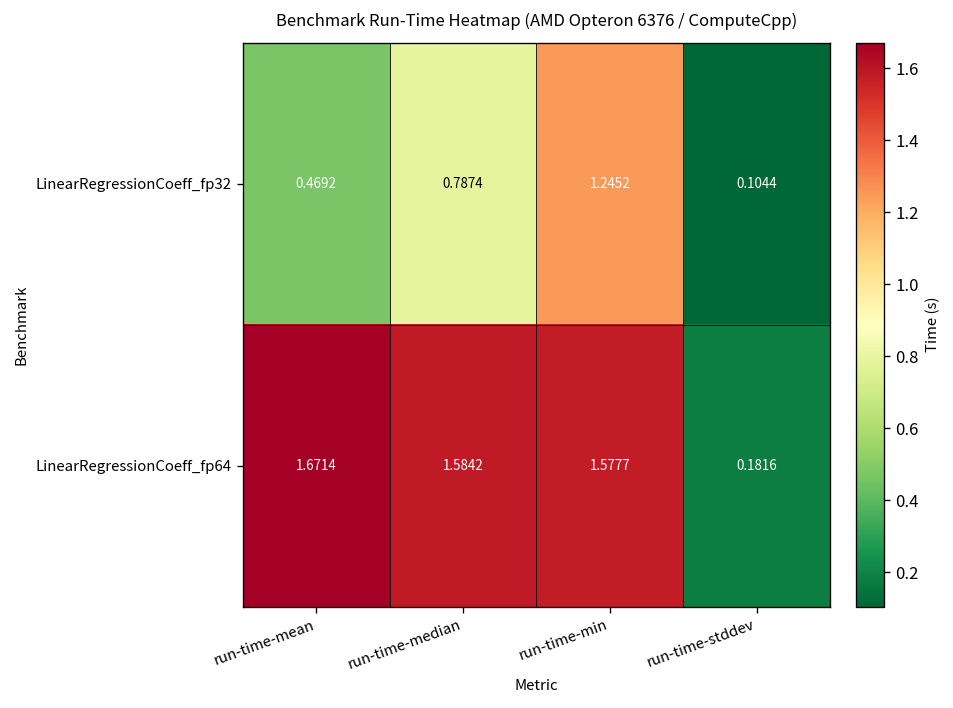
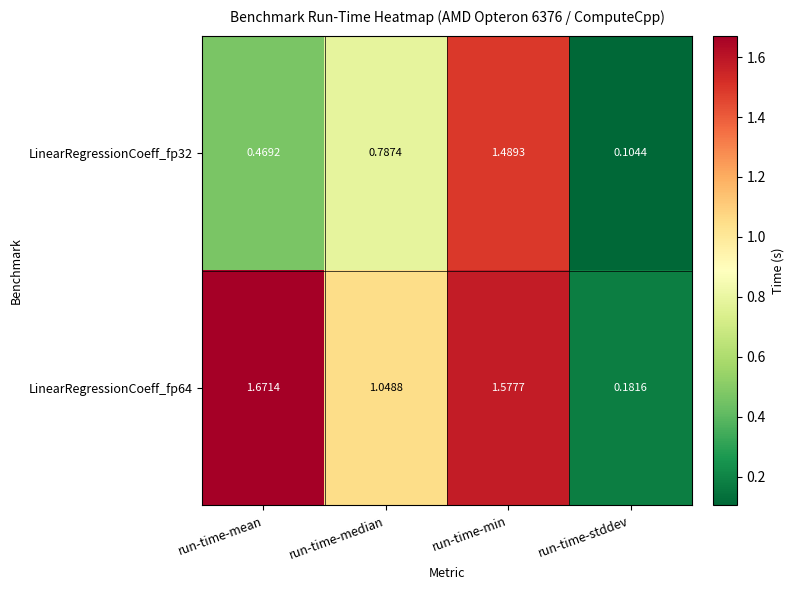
  {
    "LinearRegressionCoeff_fp32": {
      "run-time-mean": 0.4692,
      "run-time-median": 0.7874,
-     "run-time-min": 1.2452,
+     "run-time-min": 1.4893,
      "run-time-stddev": 0.1044
    },
    "LinearRegressionCoeff_fp64": {
      "run-time-mean": 1.6714,
-     "run-time-median": 1.5842,
+     "run-time-median": 1.0488,
      "run-time-min": 1.5777,
      "run-time-stddev": 0.1816
    }
  }
